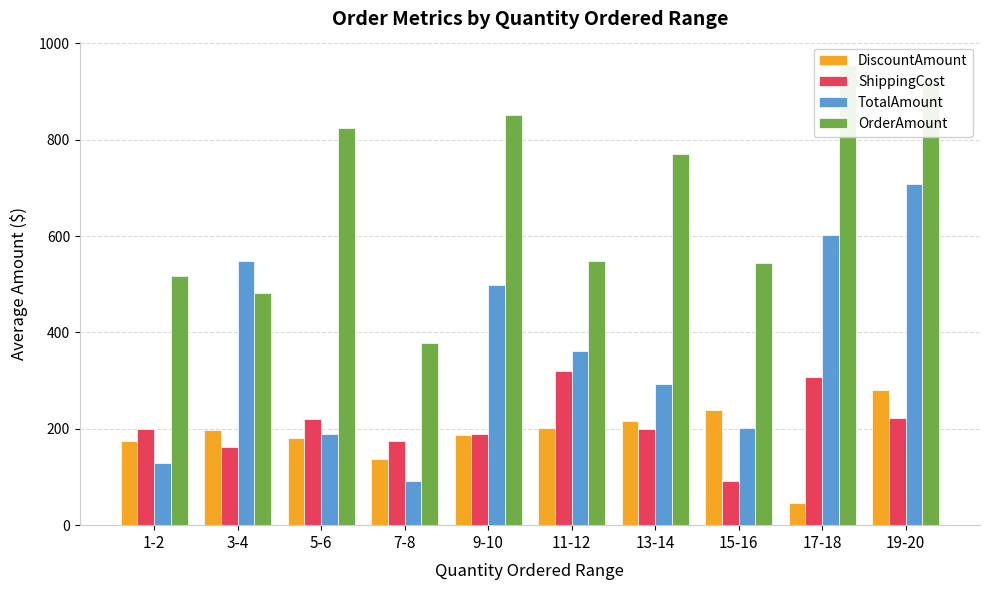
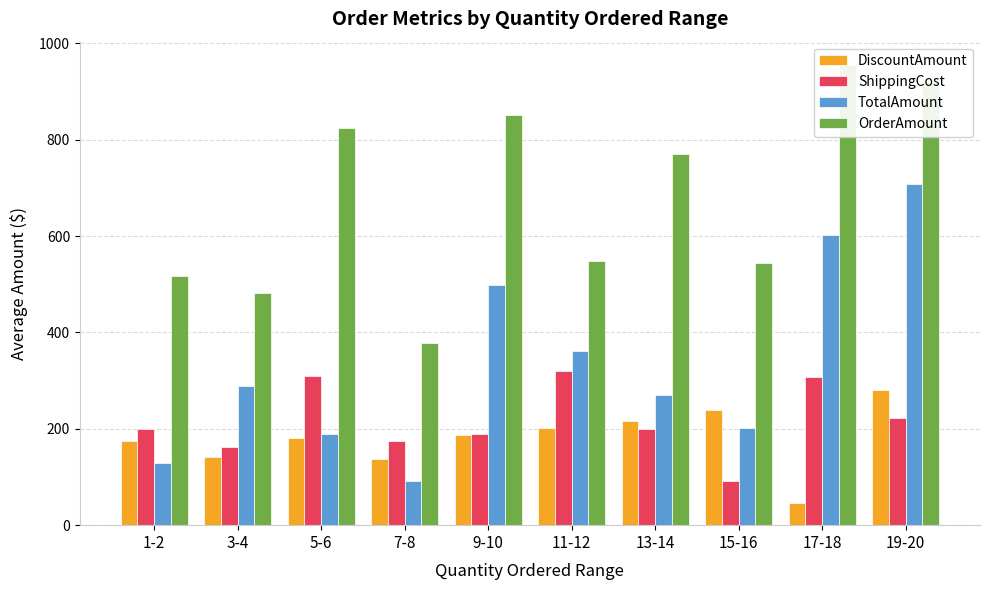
  {
    "DiscountAmount": {
      "1-2": 180,
-     "3-4": 200,
+     "3-4": 140,
      "5-6": 180,
      "7-8": 140,
      "9-10": 190,
      "11-12": 200,
      "13-14": 220,
      "15-16": 240,
      "17-18": 50,
      "19-20": 280
    },
    "ShippingCost": {
      "1-2": 200,
      "3-4": 160,
-     "5-6": 220,
+     "5-6": 310,
      "7-8": 180,
      "9-10": 190,
      "11-12": 320,
      "13-14": 200,
      "15-16": 90,
      "17-18": 310,
      "19-20": 220
    },
    "TotalAmount": {
      "1-2": 130,
-     "3-4": 550,
+     "3-4": 290,
      "5-6": 190,
      "7-8": 90,
      "9-10": 500,
      "11-12": 360,
-     "13-14": 290,
+     "13-14": 270,
      "15-16": 200,
      "17-18": 600,
      "19-20": 710
    },
    "OrderAmount": {
      "1-2": 520,
      "3-4": 480,
      "5-6": 820,
      "7-8": 380,
      "9-10": 850,
      "11-12": 550,
      "13-14": 770,
      "15-16": 550
    }
  }
